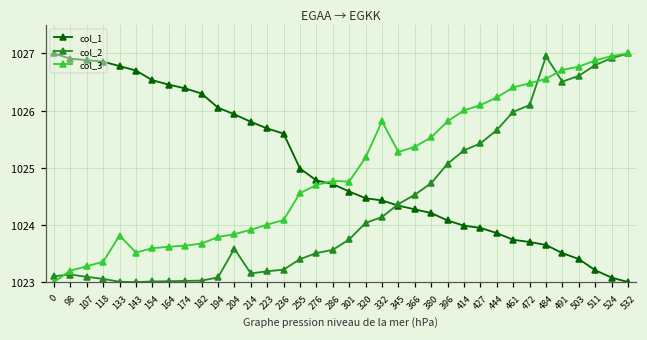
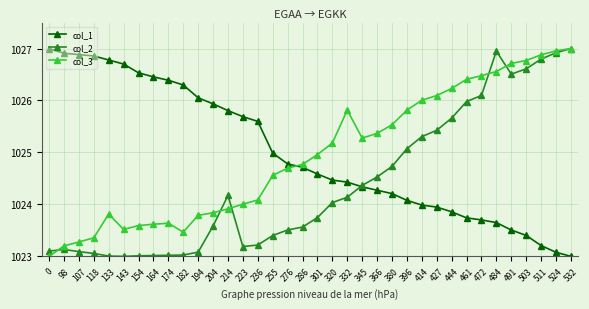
  {
    "col_1": {
      "133": 1026.8,
      "143": 1026.7,
      "154": 1026.5,
      "164": 1026.5,
      "174": 1026.4,
      "182": 1026.3,
      "194": 1026.1,
      "204": 1025.9,
      "214": 1025.8,
      "223": 1025.7,
      "236": 1025.6,
      "255": 1025.0,
      "276": 1024.8,
      "286": 1024.7,
      "301": 1024.6,
      "320": 1024.5,
      "332": 1024.4,
      "366": 1024.3,
      "380": 1024.2,
      "396": 1024.1,
      "414": 1024.0,
      "427": 1023.9,
      "444": 1023.9,
      "461": 1023.7,
      "472": 1023.7,
      "484": 1023.6,
      "491": 1023.5,
      "503": 1023.4,
      "511": 1023.2,
      "524": 1023.1,
      "532": 1023.0
    },
    "col_2": {
      "0": 1023.1,
      "98": 1023.1,
      "107": 1023.1,
      "118": 1023.1,
      "133": 1023.0,
      "143": 1023.0,
      "154": 1023.0,
      "164": 1023.0,
      "174": 1023.0,
      "182": 1023.0,
      "194": 1023.1,
      "204": 1023.6,
-     "214": 1023.2,
+     "214": 1024.2,
      "223": 1023.2,
      "236": 1023.2,
      "255": 1023.4,
      "276": 1023.5,
      "286": 1023.6,
      "301": 1023.7,
      "320": 1024.0,
      "332": 1024.1,
      "366": 1024.5,
      "380": 1024.7,
      "396": 1025.1,
      "414": 1025.3,
      "427": 1025.4,
      "444": 1025.7,
      "461": 1026.0,
      "472": 1026.1,
      "484": 1026.9,
      "491": 1026.5,
      "503": 1026.6,
      "511": 1026.8
    },
    "col_3": {
      "0": 1023.0,
      "98": 1023.2,
      "107": 1023.3,
      "118": 1023.4,
      "133": 1023.8,
      "143": 1023.5,
      "154": 1023.6,
      "164": 1023.6,
      "174": 1023.6,
-     "182": 1023.7,
+     "182": 1023.5,
      "194": 1023.8,
      "204": 1023.8,
      "214": 1023.9,
      "223": 1024.0,
      "236": 1024.1,
      "255": 1024.6,
      "276": 1024.7,
      "286": 1024.8,
-     "301": 1024.8,
+     "301": 1025.0,
      "320": 1025.2,
      "332": 1025.8,
      "345": 1025.3,
      "366": 1025.4,
      "380": 1025.5,
      "396": 1025.8,
      "414": 1026.0,
      "427": 1026.1,
      "444": 1026.2,
      "461": 1026.4,
      "472": 1026.5,
      "484": 1026.6,
      "491": 1026.7,
      "503": 1026.8,
      "511": 1026.9
    }
  }
